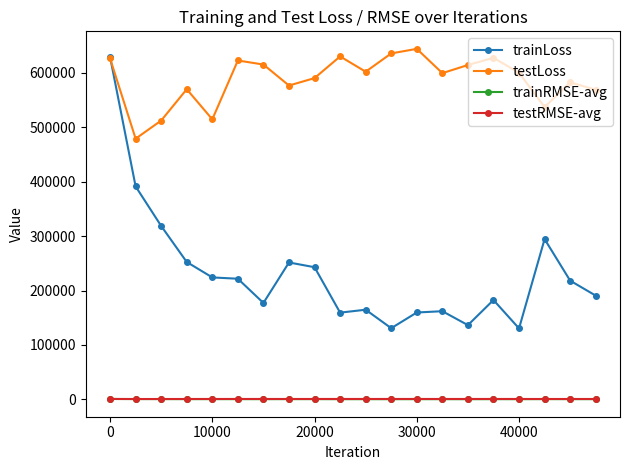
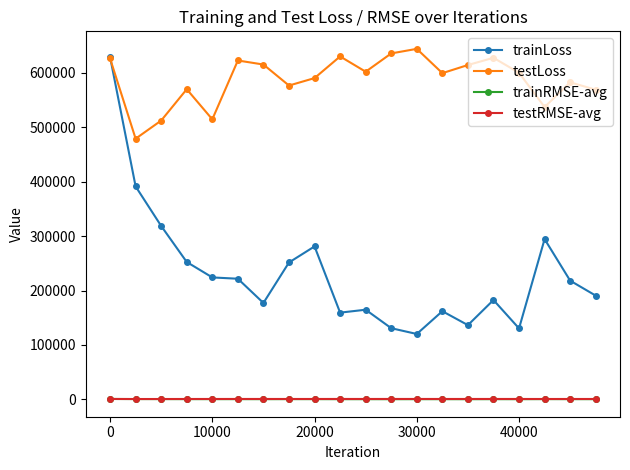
  {
    "trainLoss": {
      "10000": 220000,
-     "20000": 240000,
-     "30000": 160000,
+     "20000": 280000,
+     "30000": 120000,
      "40000": 130000
    },
    "testLoss": {
      "10000": 510000,
      "20000": 590000,
      "30000": 640000
    },
    "testRMSE-avg": {
      "0": 0,
      "10000": 0,
      "20000": 0,
      "30000": 0,
      "40000": 0
    }
  }
